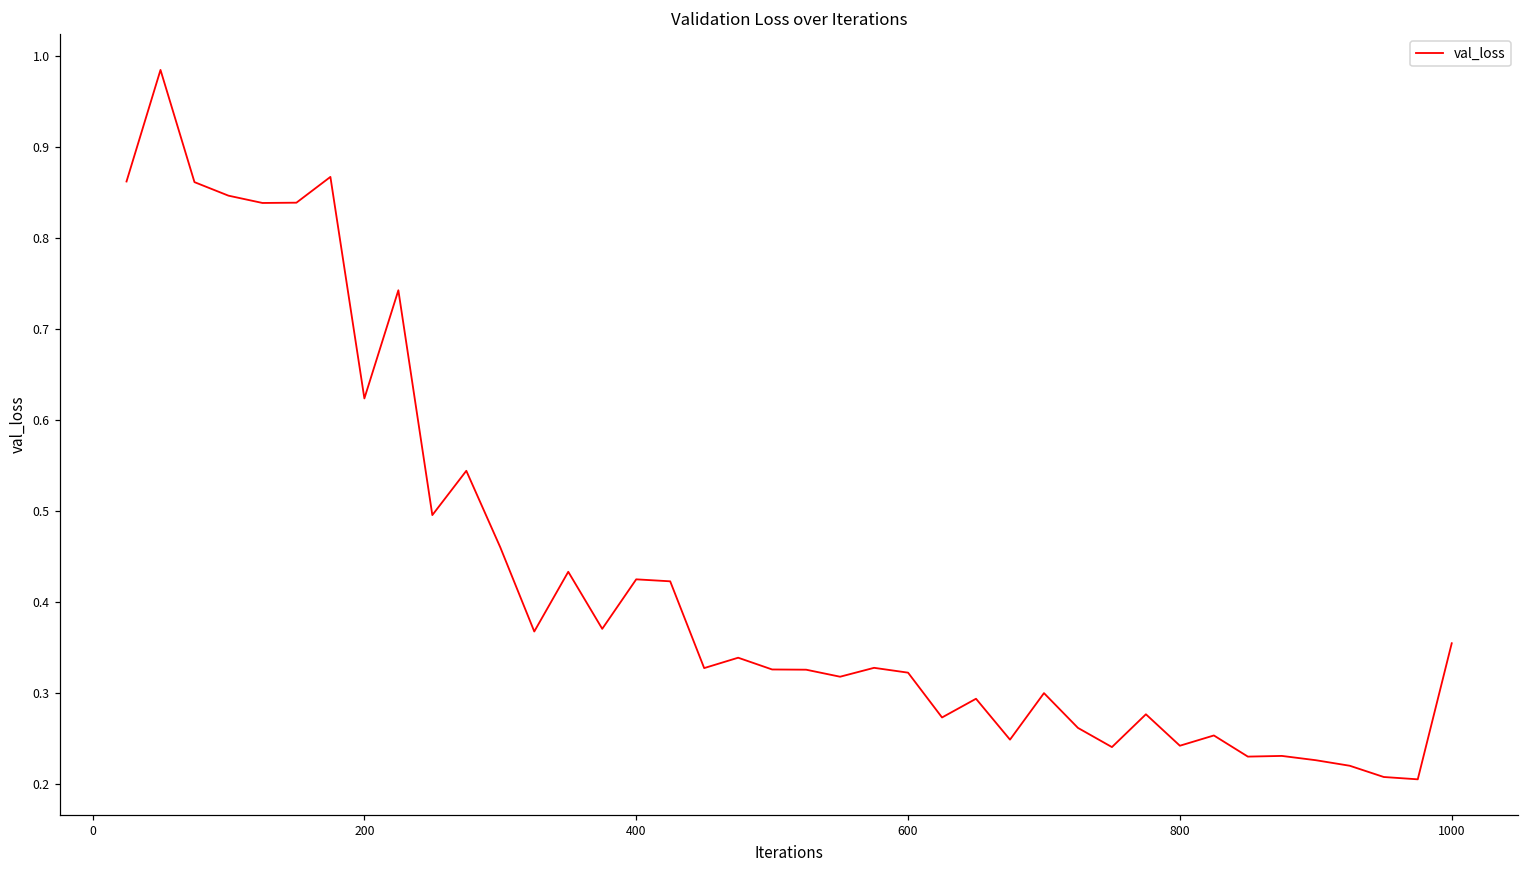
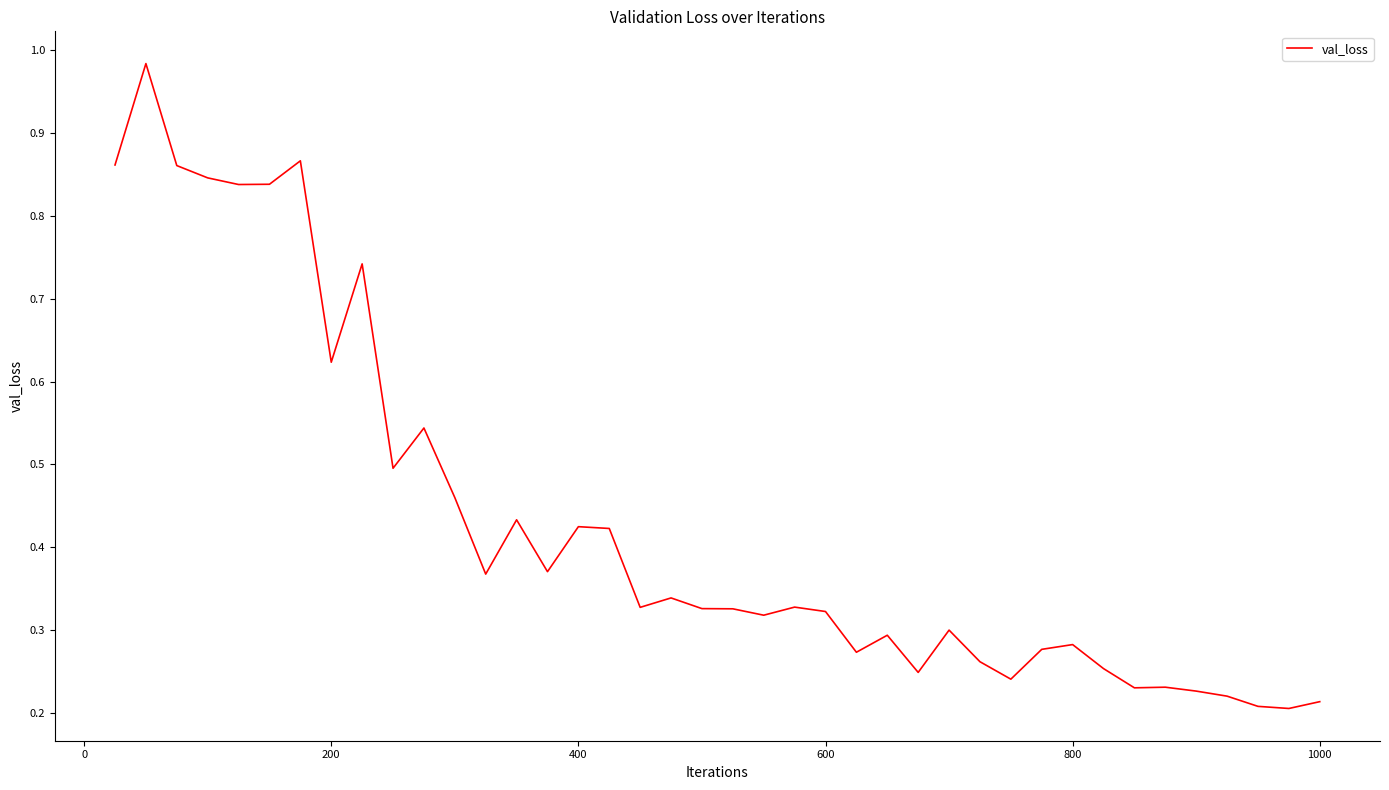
  {
    "200": 0.62,
    "400": 0.42,
    "600": 0.32,
-   "800": 0.24,
-   "1000": 0.35
+   "800": 0.28,
+   "1000": 0.21
  }
